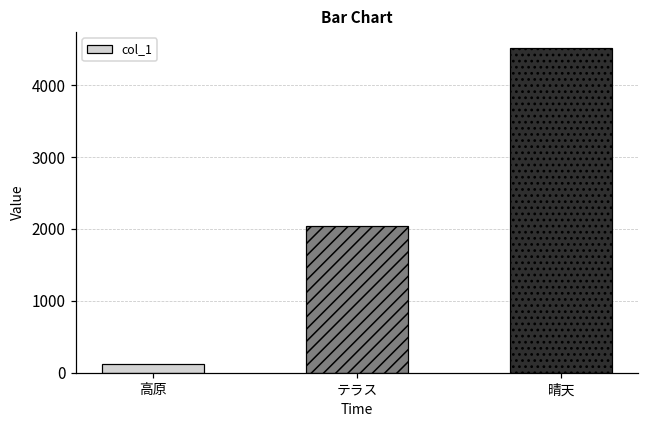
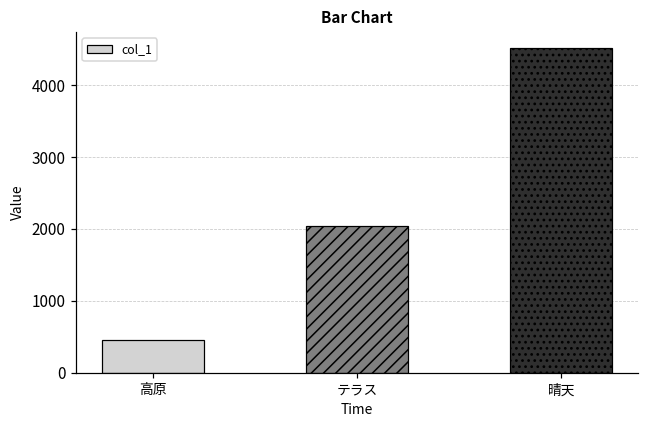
  {
-   "高原": 100,
+   "高原": 500,
    "テラス": 2000,
    "晴天": 4500
  }
